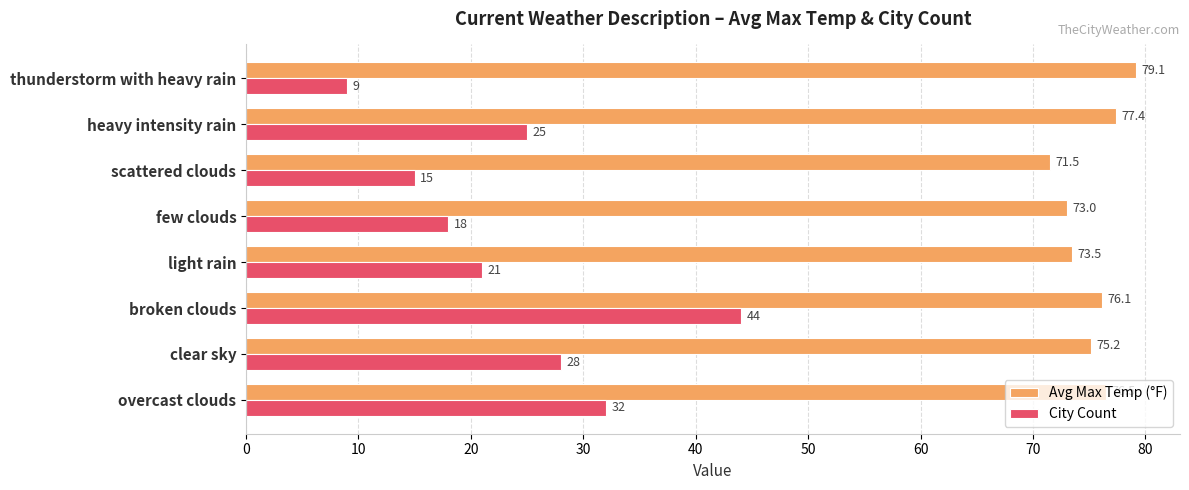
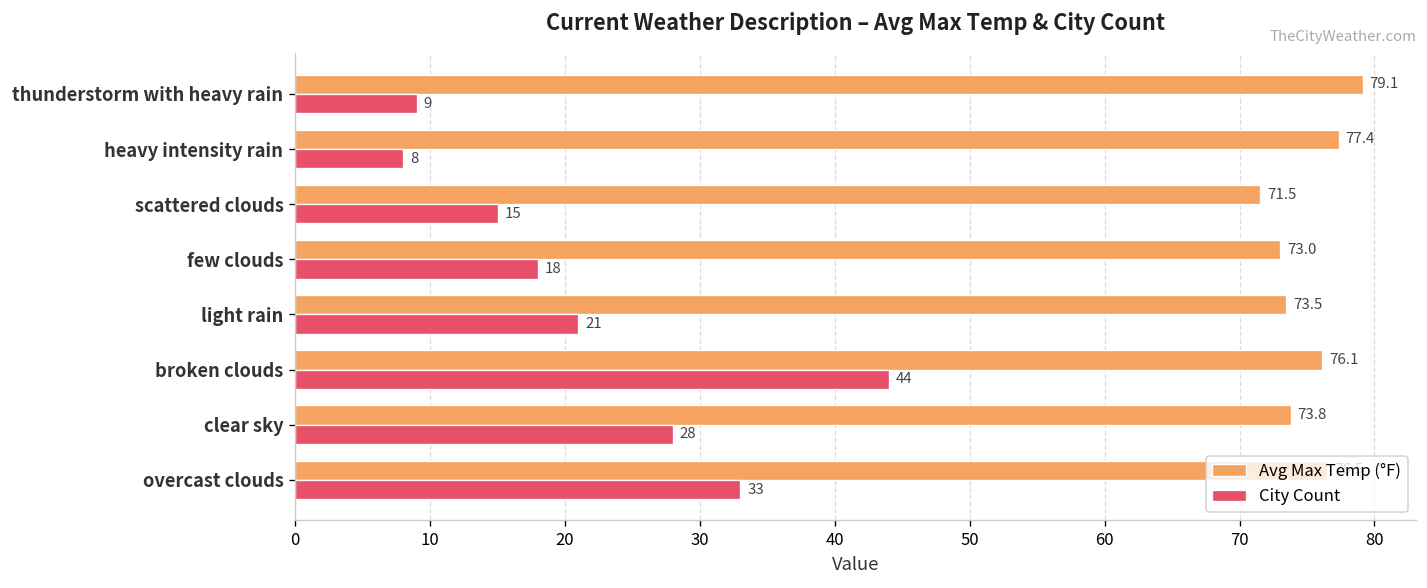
  {
    "Avg Max Temp (°F)": {
      "thunderstorm with heavy rain": 79.1,
      "heavy intensity rain": 77.4,
      "scattered clouds": 71.5,
      "few clouds": 73.0,
      "light rain": 73.5,
      "broken clouds": 76.1,
-     "clear sky": 75.2
+     "clear sky": 73.8
    },
    "City Count": {
      "thunderstorm with heavy rain": 9,
-     "heavy intensity rain": 25,
+     "heavy intensity rain": 8,
      "scattered clouds": 15,
      "few clouds": 18,
      "light rain": 21,
      "broken clouds": 44,
      "clear sky": 28,
-     "overcast clouds": 32
+     "overcast clouds": 33
    }
  }
